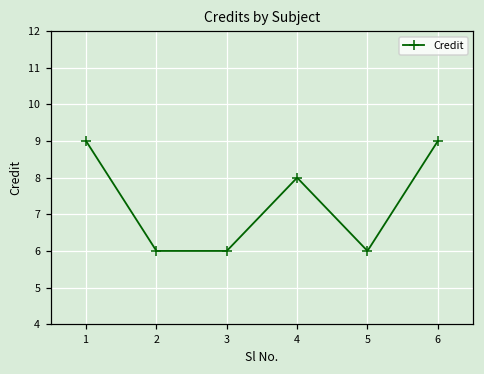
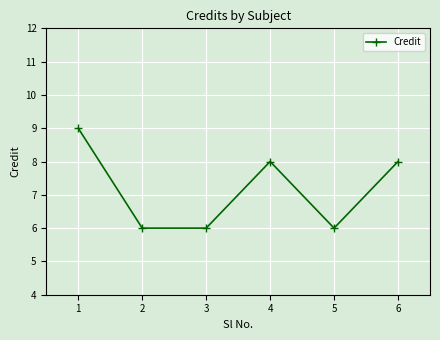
  {
    "1": 9,
    "2": 6,
    "3": 6,
    "4": 8,
    "5": 6,
-   "6": 9
+   "6": 8
  }
